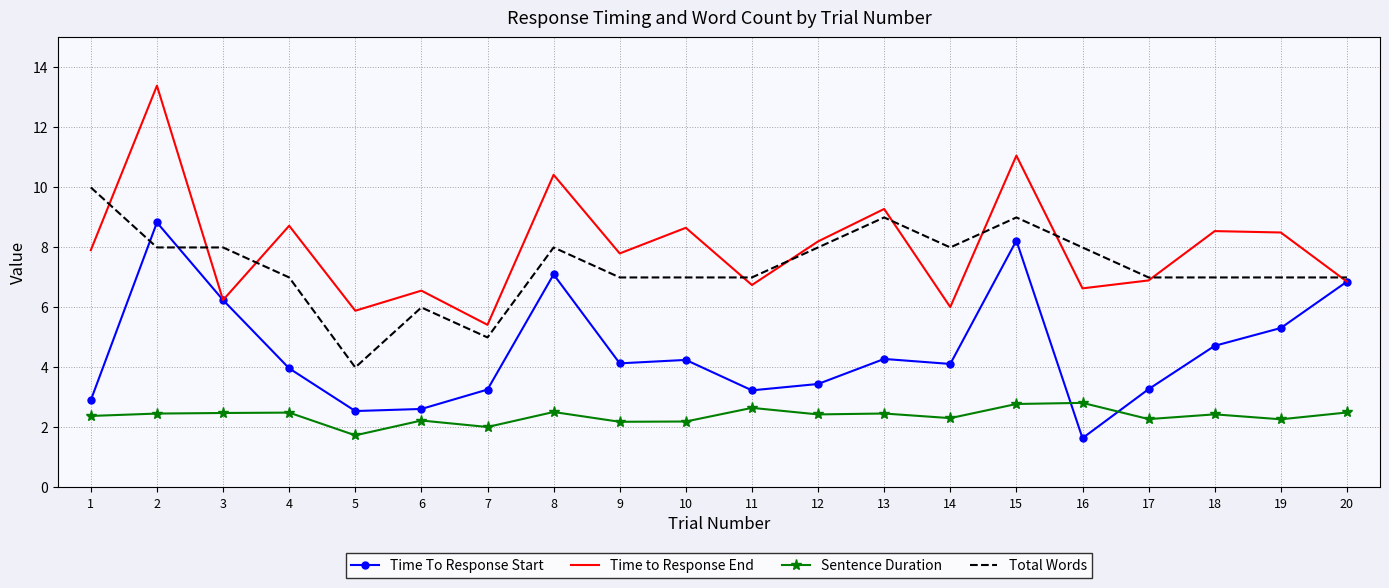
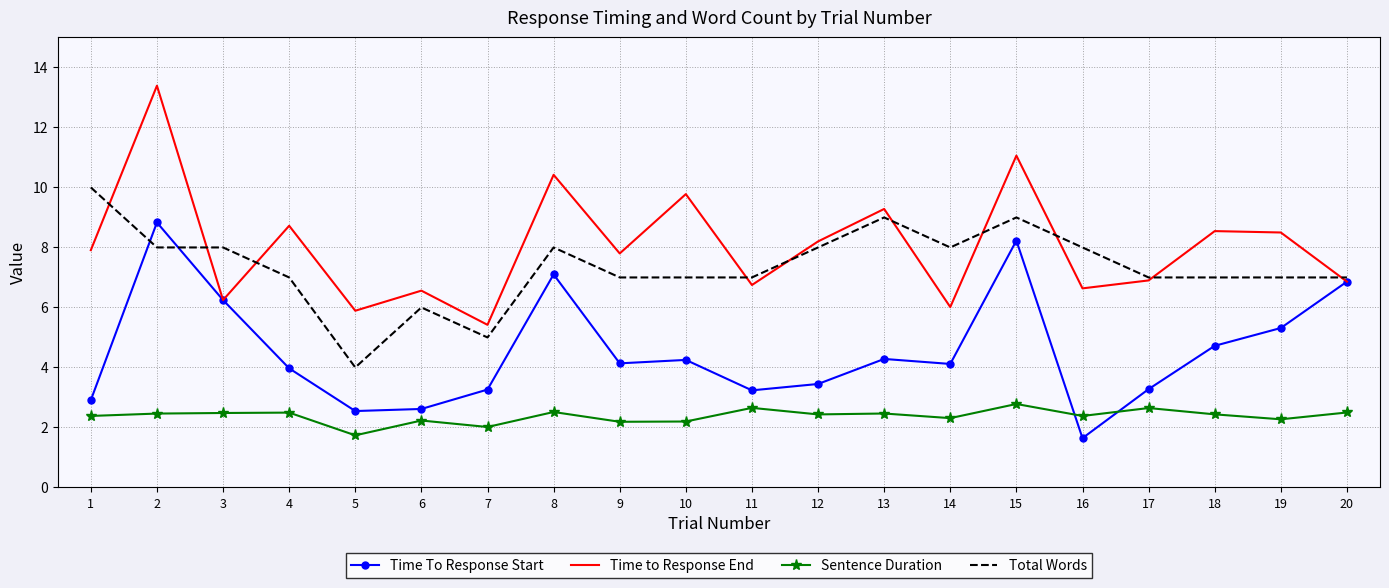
  {
    "Time To Response Start": {
      "1": 2.9,
      "2": 8.8,
      "4": 4.0,
      "5": 2.5,
      "6": 2.6,
      "7": 3.3,
      "8": 7.1,
      "9": 4.1,
      "10": 4.3,
      "11": 3.2,
      "12": 3.4,
      "13": 4.3,
      "14": 4.1,
      "15": 8.2,
      "16": 1.6,
      "17": 3.3,
      "18": 4.7,
      "19": 5.3
    },
    "Time to Response End": {
      "1": 7.9,
      "2": 13.4,
      "4": 8.7,
      "5": 5.9,
      "6": 6.6,
      "7": 5.4,
      "8": 10.4,
      "9": 7.8,
-     "10": 8.7,
+     "10": 9.8,
      "11": 6.7,
      "12": 8.2,
      "13": 9.3,
      "14": 6.0,
      "15": 11.1,
      "16": 6.6,
      "17": 6.9,
      "18": 8.5,
      "19": 8.5
    },
    "Sentence Duration": {
      "1": 2.4,
      "2": 2.5,
      "3": 2.5,
      "4": 2.5,
      "5": 1.7,
      "6": 2.2,
      "7": 2.0,
      "8": 2.5,
      "9": 2.2,
      "10": 2.2,
      "11": 2.7,
      "12": 2.4,
      "13": 2.5,
      "14": 2.3,
      "15": 2.8,
-     "16": 2.8,
-     "17": 2.3,
+     "16": 2.4,
+     "17": 2.6,
      "18": 2.4,
      "19": 2.3,
      "20": 2.5
    },
    "Total Words": {
      "1": 10.0,
      "2": 8.0,
      "3": 8.0,
      "4": 7.0,
      "5": 4.0,
      "6": 6.0,
      "7": 5.0,
      "8": 8.0,
      "9": 7.0,
      "10": 7.0,
      "11": 7.0,
      "12": 8.0,
      "13": 9.0,
      "14": 8.0,
      "15": 9.0,
      "16": 8.0,
      "17": 7.0,
      "18": 7.0,
      "19": 7.0,
      "20": 7.0
    }
  }
